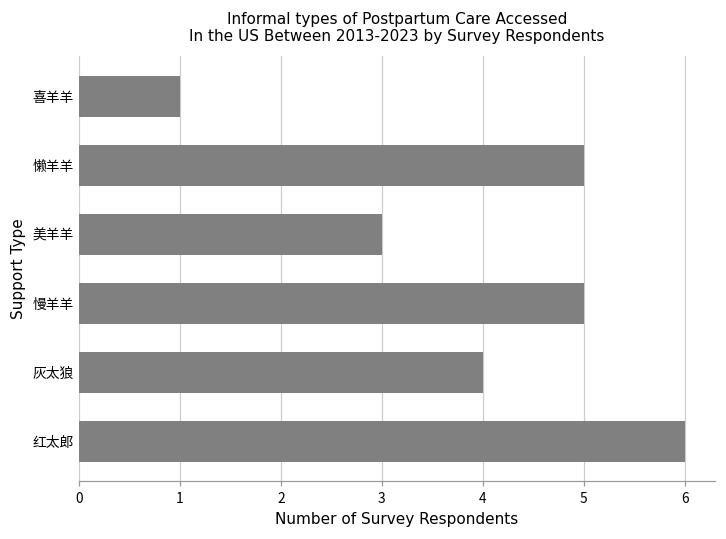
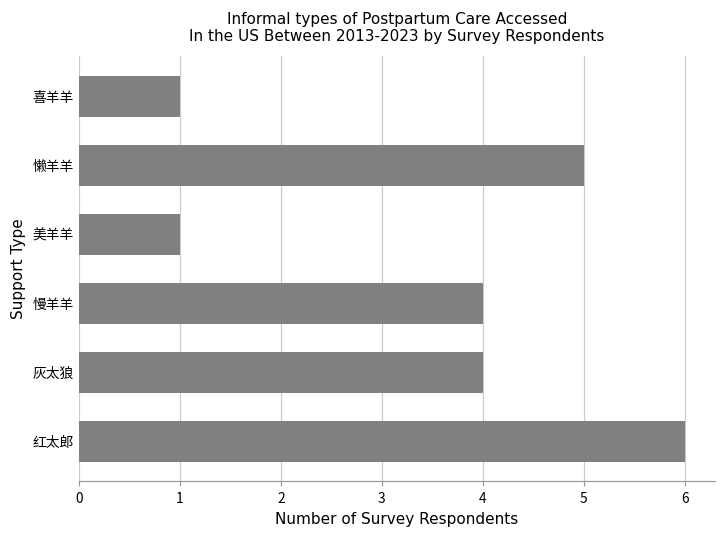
  {
    "喜羊羊": 1,
    "懒羊羊": 5,
-   "美羊羊": 3,
-   "慢羊羊": 5,
+   "美羊羊": 1,
+   "慢羊羊": 4,
    "灰太狼": 4,
    "红太郎": 6
  }
